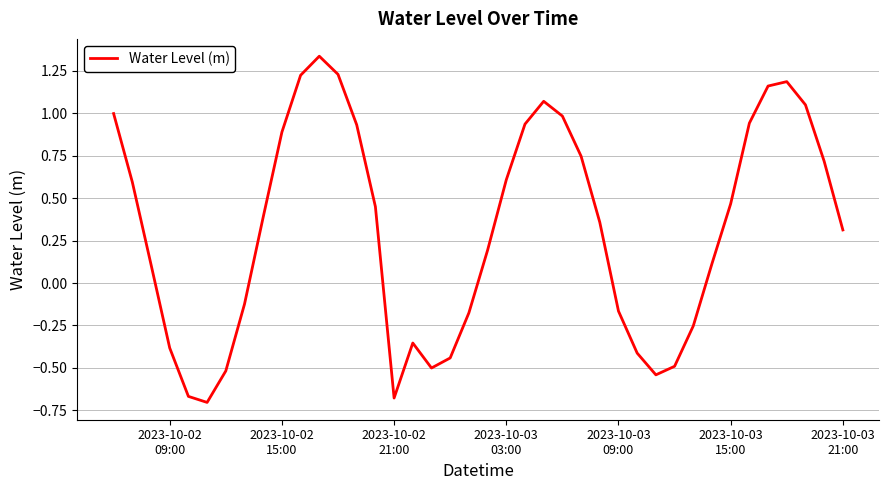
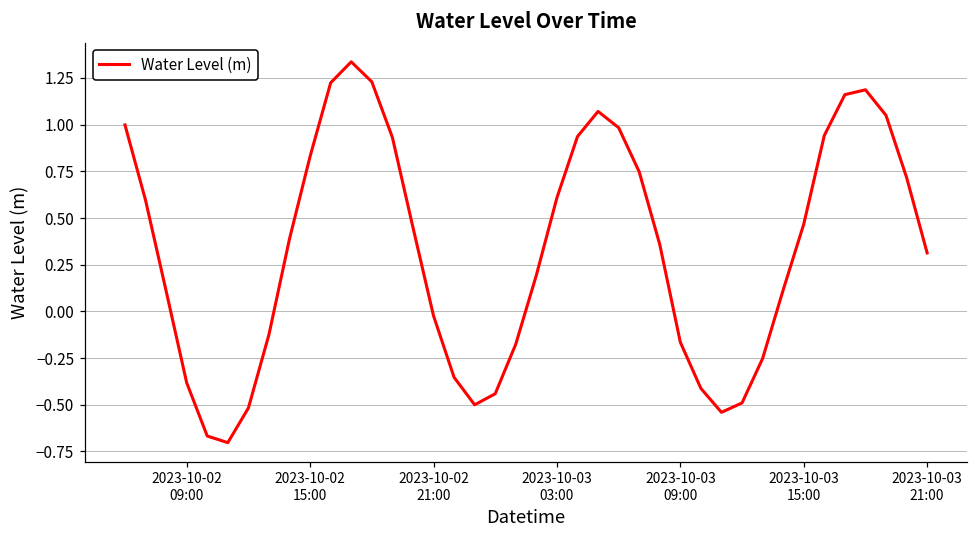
  {
    "2023-10-02 09:00": -0.38,
-   "2023-10-02 15:00": 0.89,
-   "2023-10-02 21:00": -0.68,
+   "2023-10-02 15:00": 0.83,
+   "2023-10-02 21:00": -0.02,
    "2023-10-03 03:00": 0.61,
    "2023-10-03 09:00": -0.17,
    "2023-10-03 15:00": 0.47,
    "2023-10-03 21:00": 0.31
  }
